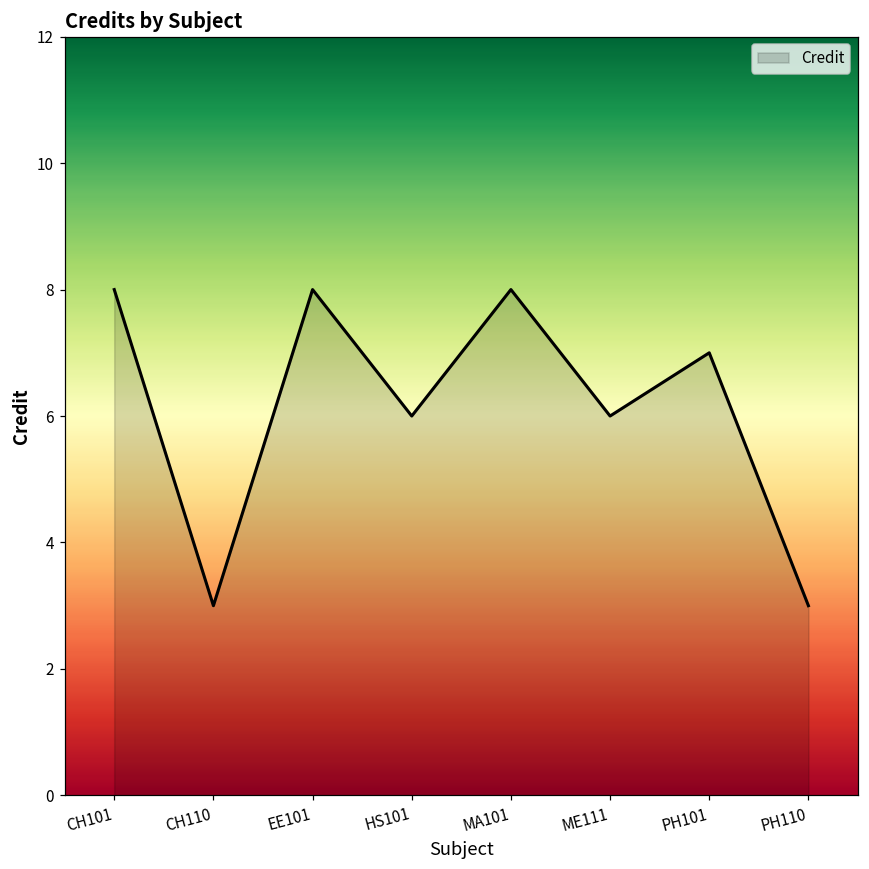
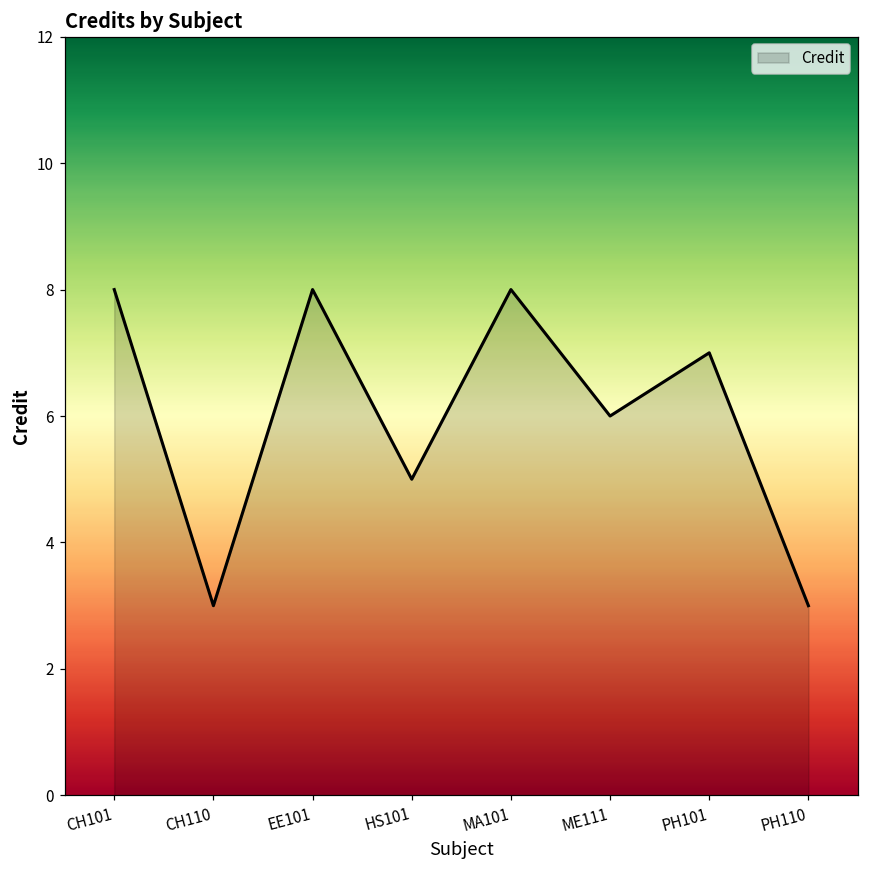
  {
    "CH101": 8,
    "CH110": 3,
    "EE101": 8,
-   "HS101": 6,
+   "HS101": 5,
    "MA101": 8,
    "ME111": 6,
    "PH101": 7,
    "PH110": 3
  }
